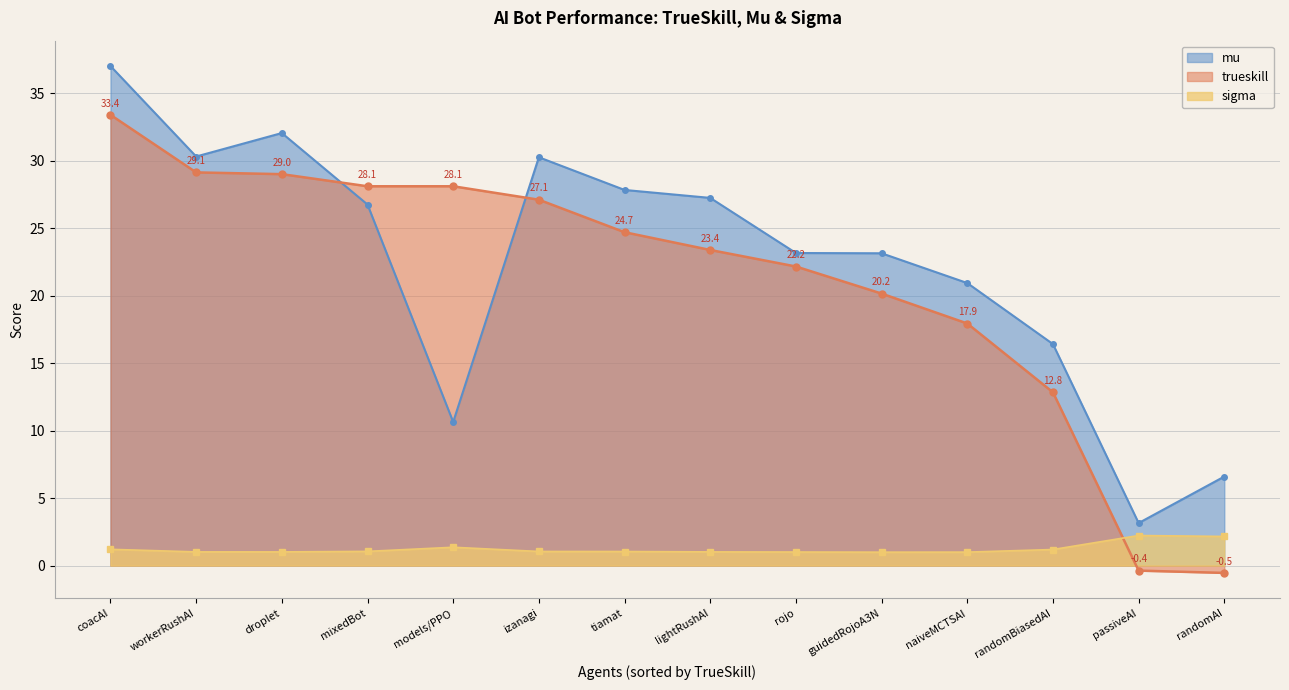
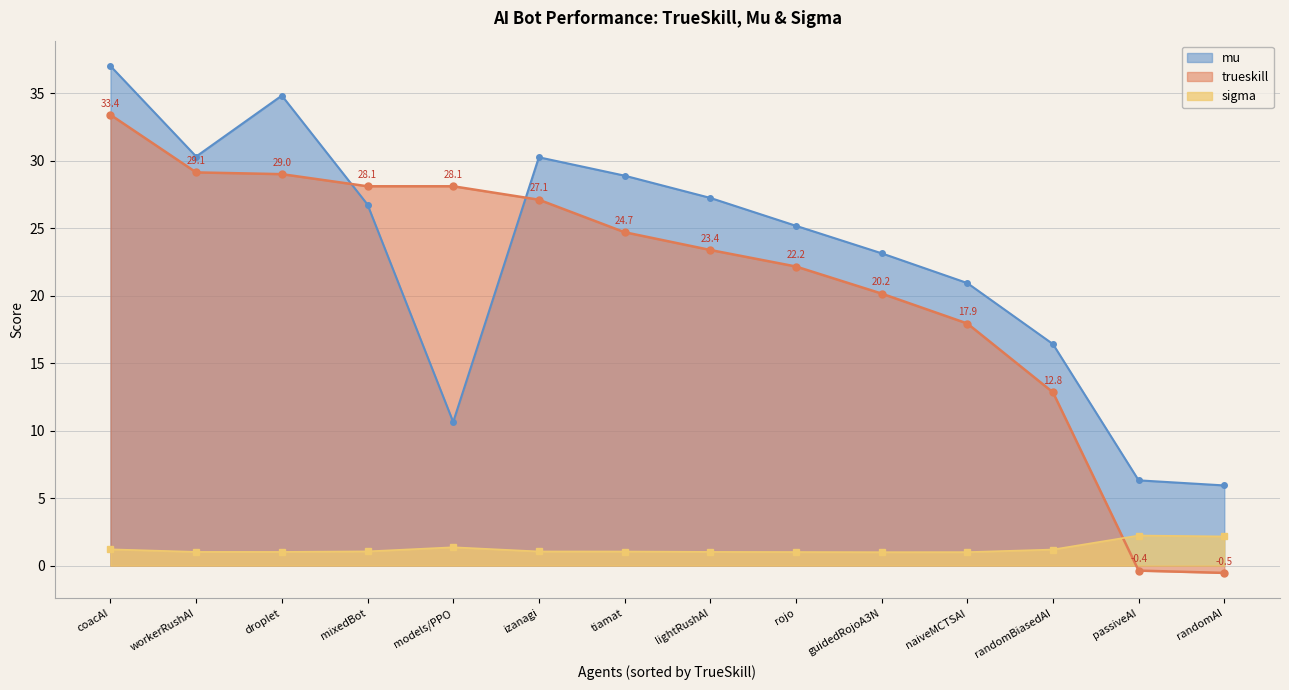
  {
    "mu": {
      "coacAI": 37.0,
-     "droplet": 32.0,
+     "droplet": 34.8,
      "mixedBot": 26.7,
      "models/PPO": 10.6,
      "izanagi": 30.3,
-     "tiamat": 27.8,
+     "tiamat": 28.9,
      "lightRushAI": 27.2,
-     "rojo": 23.2,
+     "rojo": 25.2,
      "guidedRojoA3N": 23.1,
      "naiveMCTSAI": 20.9,
      "randomBiasedAI": 16.4,
-     "passiveAI": 3.2,
-     "randomAI": 6.6
+     "passiveAI": 6.3,
+     "randomAI": 5.9
    }
  }
